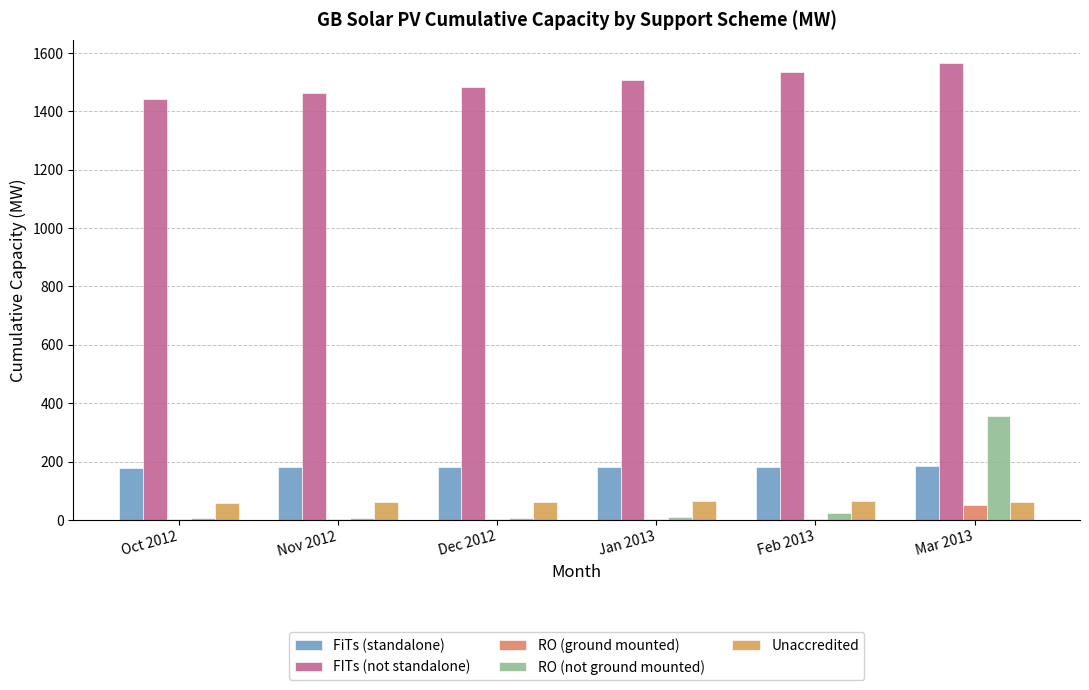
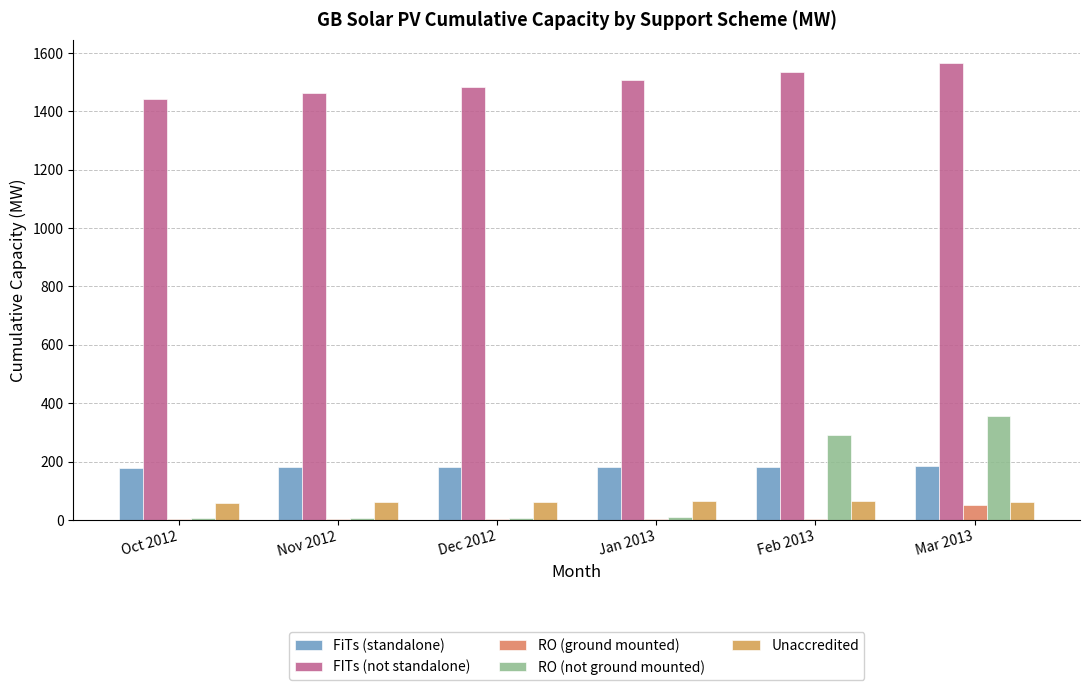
  {
    "FiTs (standalone)": {
      "Oct 2012": 180,
      "Nov 2012": 180,
      "Dec 2012": 180,
      "Jan 2013": 180,
      "Feb 2013": 180,
      "Mar 2013": 190
    },
    "FITs (not standalone)": {
      "Oct 2012": 1440,
      "Nov 2012": 1460,
      "Dec 2012": 1480,
      "Jan 2013": 1510,
      "Feb 2013": 1540,
      "Mar 2013": 1570
    },
    "RO (not ground mounted)": {
      "Jan 2013": 10,
-     "Feb 2013": 20,
+     "Feb 2013": 290,
      "Mar 2013": 360
    }
  }
